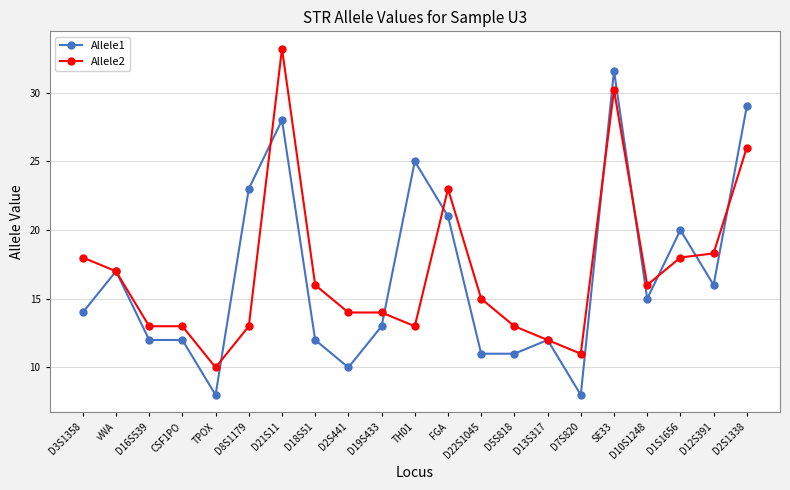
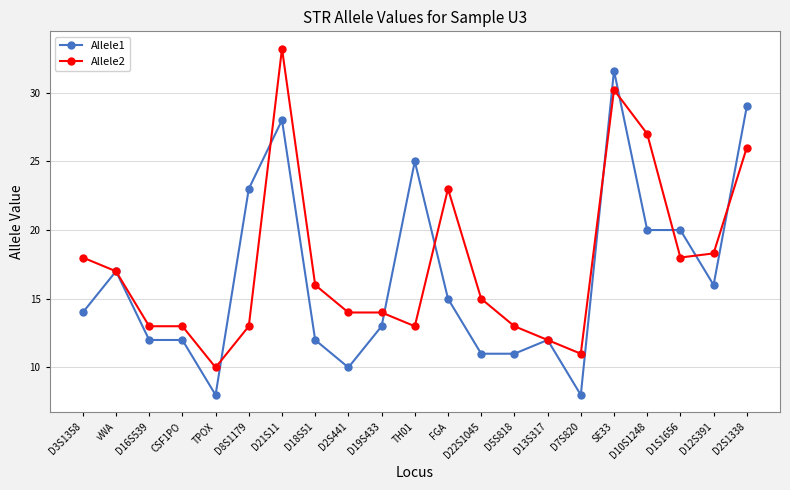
  {
    "Allele1": {
      "D3S1358": 14,
      "D16S539": 12,
      "CSF1PO": 12,
      "TPOX": 8,
      "D8S1179": 23,
      "D21S11": 28,
      "D18S51": 12,
      "D2S441": 10,
      "D19S433": 13,
      "TH01": 25,
-     "FGA": 21,
+     "FGA": 15,
      "D22S1045": 11,
      "D5S818": 11,
      "D7S820": 8,
      "SE33": 31.6,
-     "D10S1248": 15,
+     "D10S1248": 20,
      "D1S1656": 20,
      "D12S391": 16,
      "D2S1338": 29
    },
    "Allele2": {
      "D3S1358": 18,
      "D16S539": 13,
      "CSF1PO": 13,
      "TPOX": 10,
      "D8S1179": 13,
      "D21S11": 33.2,
      "D18S51": 16,
      "D2S441": 14,
      "D19S433": 14,
      "TH01": 13,
      "FGA": 23,
      "D22S1045": 15,
      "D5S818": 13,
      "D7S820": 11,
      "SE33": 30.2,
-     "D10S1248": 16,
+     "D10S1248": 27,
      "D1S1656": 18,
      "D12S391": 18.3,
      "D2S1338": 26
    }
  }
